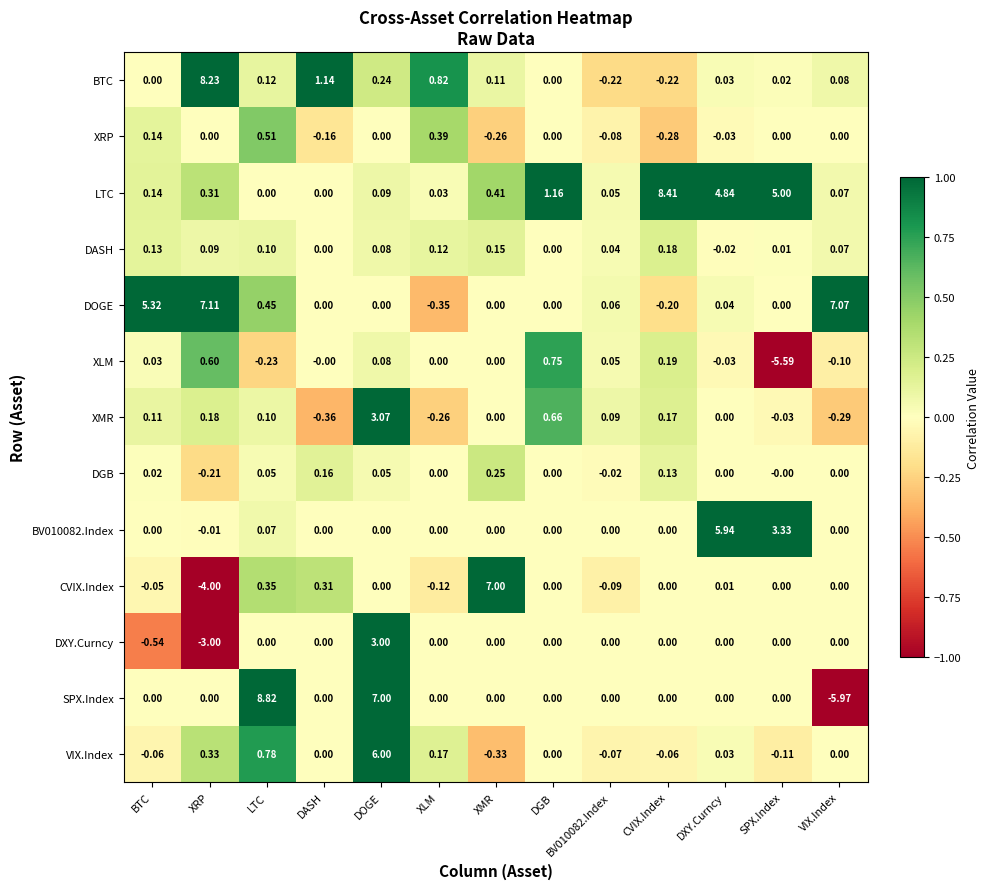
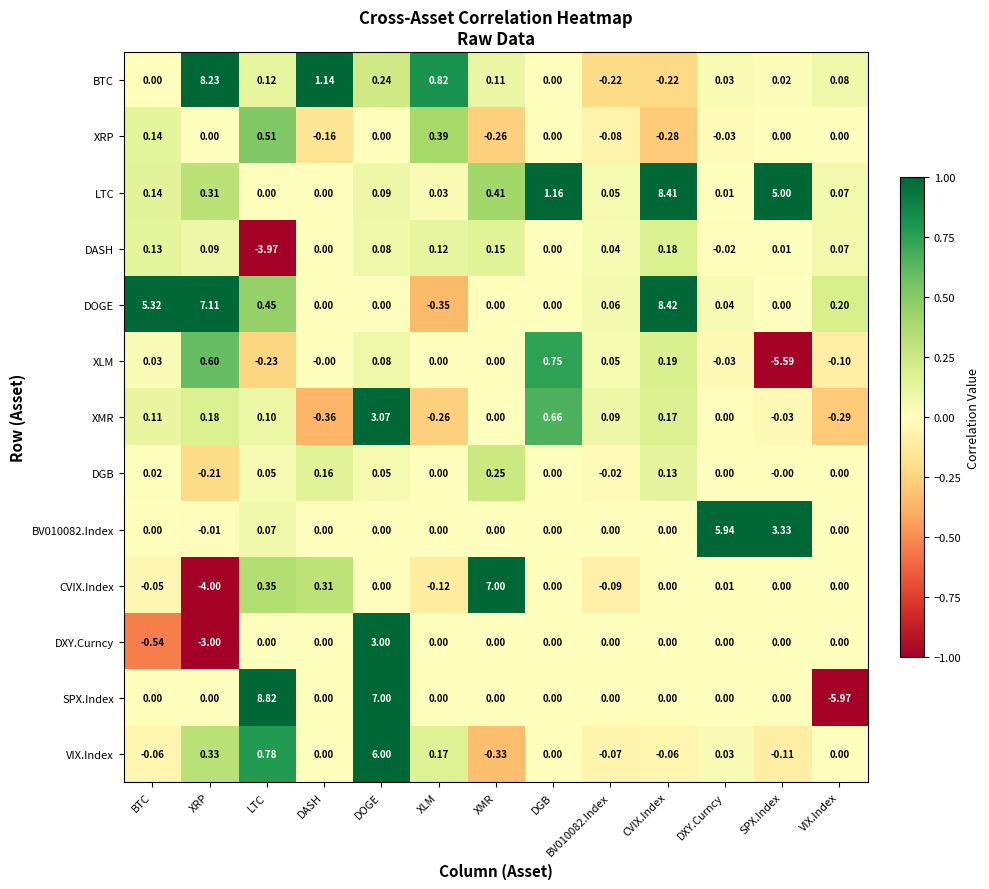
  {
    "BTC": {
      "BTC": 0.00,
      "XRP": 8.23,
      "LTC": 0.12,
      "DASH": 1.14,
      "DOGE": 0.24,
      "XLM": 0.82,
      "XMR": 0.11,
      "DGB": 0.00,
      "BV010082.Index": -0.22,
      "CVIX.Index": -0.22,
      "DXY.Curncy": 0.03,
      "SPX.Index": 0.02,
      "VIX.Index": 0.08
    },
    "XRP": {
      "BTC": 0.14,
      "XRP": 0.00,
      "LTC": 0.51,
      "DASH": -0.16,
      "DOGE": 0.00,
      "XLM": 0.39,
      "XMR": -0.26,
      "DGB": 0.00,
      "BV010082.Index": -0.08,
      "CVIX.Index": -0.28,
      "DXY.Curncy": -0.03,
      "SPX.Index": 0.00,
      "VIX.Index": 0.00
    },
    "LTC": {
      "BTC": 0.14,
      "XRP": 0.31,
      "LTC": 0.00,
      "DASH": 0.00,
      "DOGE": 0.09,
      "XLM": 0.03,
      "XMR": 0.41,
      "DGB": 1.16,
      "BV010082.Index": 0.05,
      "CVIX.Index": 8.41,
-     "DXY.Curncy": 4.84,
+     "DXY.Curncy": 0.01,
      "SPX.Index": 5.00,
      "VIX.Index": 0.07
    },
    "DASH": {
      "BTC": 0.13,
      "XRP": 0.09,
-     "LTC": 0.10,
+     "LTC": -3.97,
      "DASH": 0.00,
      "DOGE": 0.08,
      "XLM": 0.12,
      "XMR": 0.15,
      "DGB": 0.00,
      "BV010082.Index": 0.04,
      "CVIX.Index": 0.18,
      "DXY.Curncy": -0.02,
      "SPX.Index": 0.01,
      "VIX.Index": 0.07
    },
    "DOGE": {
      "BTC": 5.32,
      "XRP": 7.11,
      "LTC": 0.45,
      "DASH": 0.00,
      "DOGE": 0.00,
      "XLM": -0.35,
      "XMR": 0.00,
      "DGB": 0.00,
      "BV010082.Index": 0.06,
-     "CVIX.Index": -0.20,
+     "CVIX.Index": 8.42,
      "DXY.Curncy": 0.04,
      "SPX.Index": 0.00,
-     "VIX.Index": 7.07
+     "VIX.Index": 0.20
    },
    "XLM": {
      "BTC": 0.03,
      "XRP": 0.60,
      "LTC": -0.23,
      "DASH": -0.00,
      "DOGE": 0.08,
      "XLM": 0.00,
      "XMR": 0.00,
      "DGB": 0.75,
      "BV010082.Index": 0.05,
      "CVIX.Index": 0.19,
      "DXY.Curncy": -0.03,
      "SPX.Index": -5.59,
      "VIX.Index": -0.10
    },
    "XMR": {
      "BTC": 0.11,
      "XRP": 0.18,
      "LTC": 0.10,
      "DASH": -0.36,
      "DOGE": 3.07,
      "XLM": -0.26,
      "XMR": 0.00,
      "DGB": 0.66,
      "BV010082.Index": 0.09,
      "CVIX.Index": 0.17,
      "DXY.Curncy": 0.00,
      "SPX.Index": -0.03,
      "VIX.Index": -0.29
    },
    "DGB": {
      "BTC": 0.02,
      "XRP": -0.21,
      "LTC": 0.05,
      "DASH": 0.16,
      "DOGE": 0.05,
      "XLM": 0.00,
      "XMR": 0.25,
      "DGB": 0.00,
      "BV010082.Index": -0.02,
      "CVIX.Index": 0.13,
      "DXY.Curncy": 0.00,
      "SPX.Index": -0.00,
      "VIX.Index": 0.00
    },
    "BV010082.Index": {
      "BTC": 0.00,
      "XRP": -0.01,
      "LTC": 0.07,
      "DASH": 0.00,
      "DOGE": 0.00,
      "XLM": 0.00,
      "XMR": 0.00,
      "DGB": 0.00,
      "BV010082.Index": 0.00,
      "CVIX.Index": 0.00,
      "DXY.Curncy": 5.94,
      "SPX.Index": 3.33,
      "VIX.Index": 0.00
    },
    "CVIX.Index": {
      "BTC": -0.05,
      "XRP": -4.00,
      "LTC": 0.35,
      "DASH": 0.31,
      "DOGE": 0.00,
      "XLM": -0.12,
      "XMR": 7.00,
      "DGB": 0.00,
      "BV010082.Index": -0.09,
      "CVIX.Index": 0.00,
      "DXY.Curncy": 0.01,
      "SPX.Index": 0.00,
      "VIX.Index": 0.00
    },
    "DXY.Curncy": {
      "BTC": -0.54,
      "XRP": -3.00,
      "LTC": 0.00,
      "DASH": 0.00,
      "DOGE": 3.00,
      "XLM": 0.00,
      "XMR": 0.00,
      "DGB": 0.00,
      "BV010082.Index": 0.00,
      "CVIX.Index": 0.00,
      "DXY.Curncy": 0.00,
      "SPX.Index": 0.00,
      "VIX.Index": 0.00
    },
    "SPX.Index": {
      "BTC": 0.00,
      "XRP": 0.00,
      "LTC": 8.82,
      "DASH": 0.00,
      "DOGE": 7.00,
      "XLM": 0.00,
      "XMR": 0.00,
      "DGB": 0.00,
      "BV010082.Index": 0.00,
      "CVIX.Index": 0.00,
      "DXY.Curncy": 0.00,
      "SPX.Index": 0.00,
      "VIX.Index": -5.97
    },
    "VIX.Index": {
      "BTC": -0.06,
      "XRP": 0.33,
      "LTC": 0.78,
      "DASH": 0.00,
      "DOGE": 6.00,
      "XLM": 0.17,
      "XMR": -0.33,
      "DGB": 0.00,
      "BV010082.Index": -0.07,
      "CVIX.Index": -0.06,
      "DXY.Curncy": 0.03,
      "SPX.Index": -0.11,
      "VIX.Index": 0.00
    }
  }
